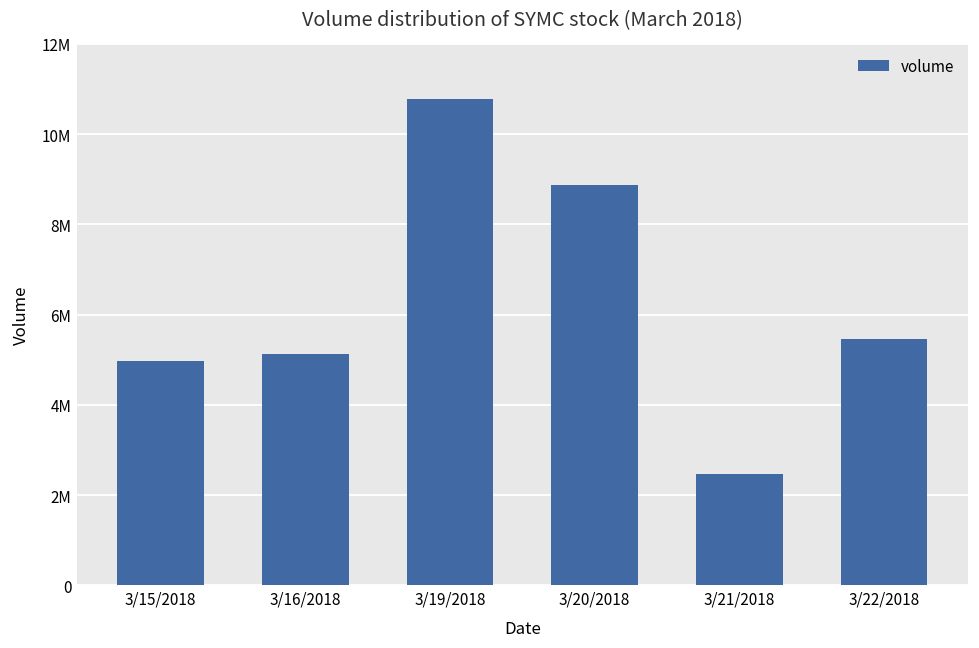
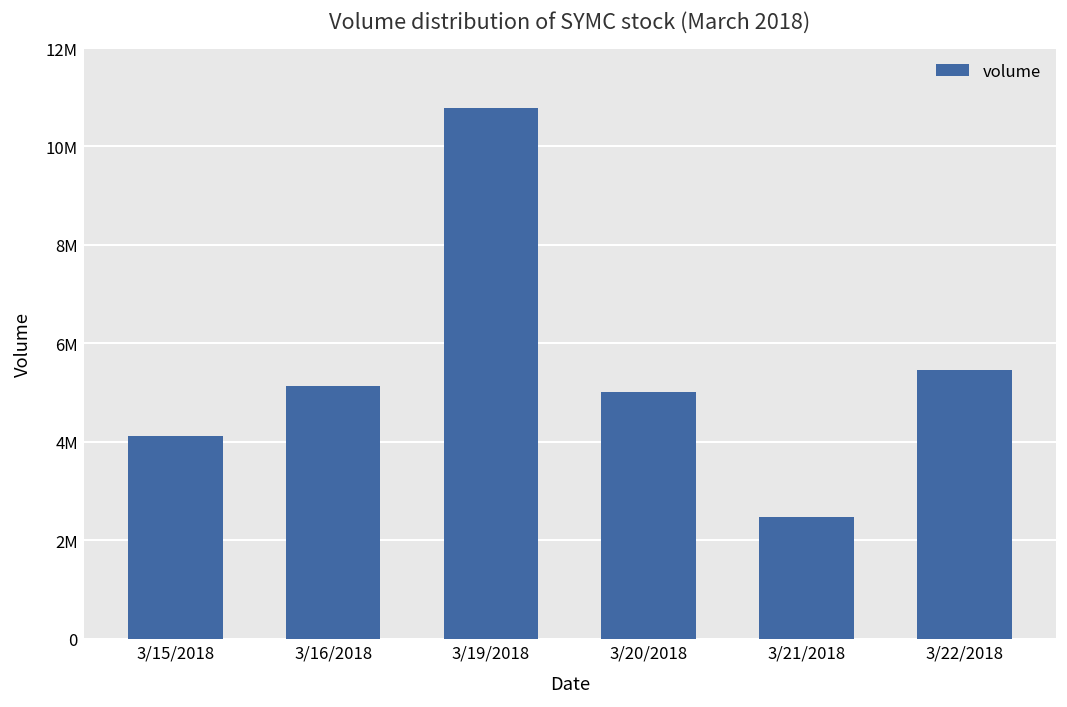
  {
-   "3/15/2018": 5000000,
+   "3/15/2018": 4100000,
    "3/16/2018": 5100000,
    "3/19/2018": 10800000,
-   "3/20/2018": 8900000,
+   "3/20/2018": 5000000,
    "3/21/2018": 2500000,
    "3/22/2018": 5500000
  }
